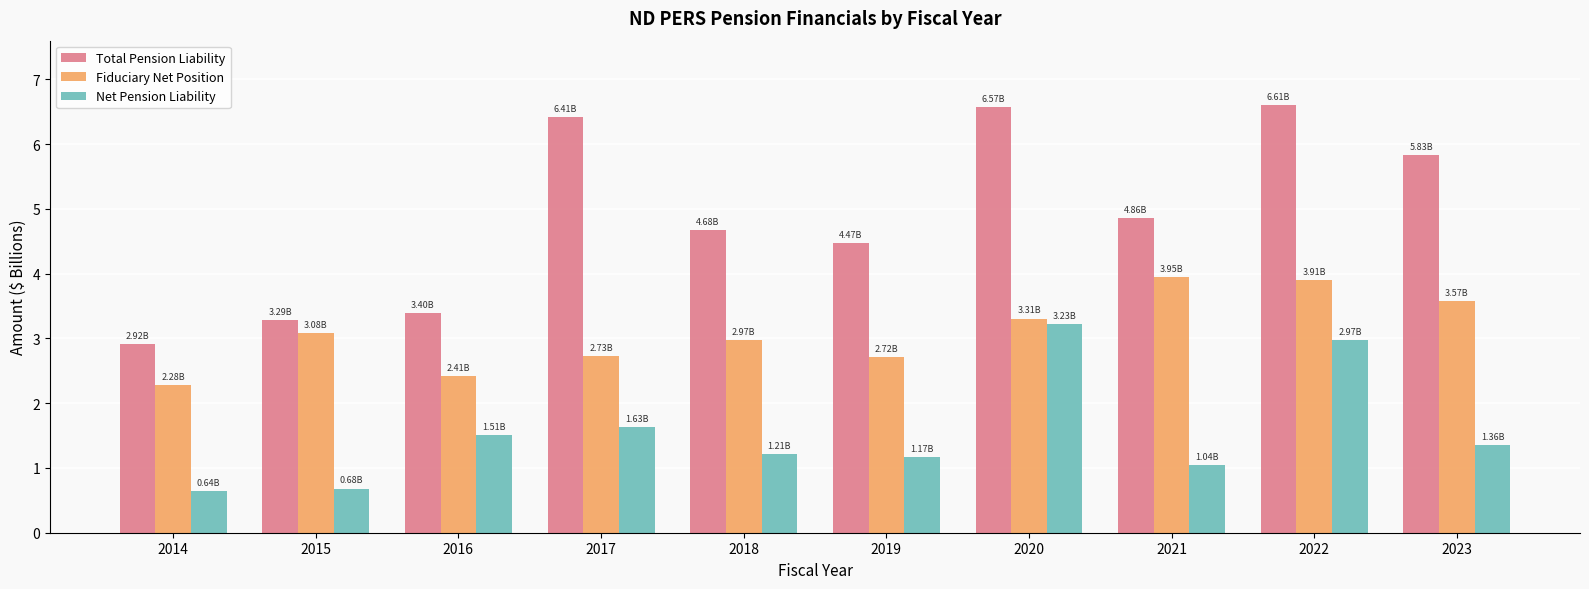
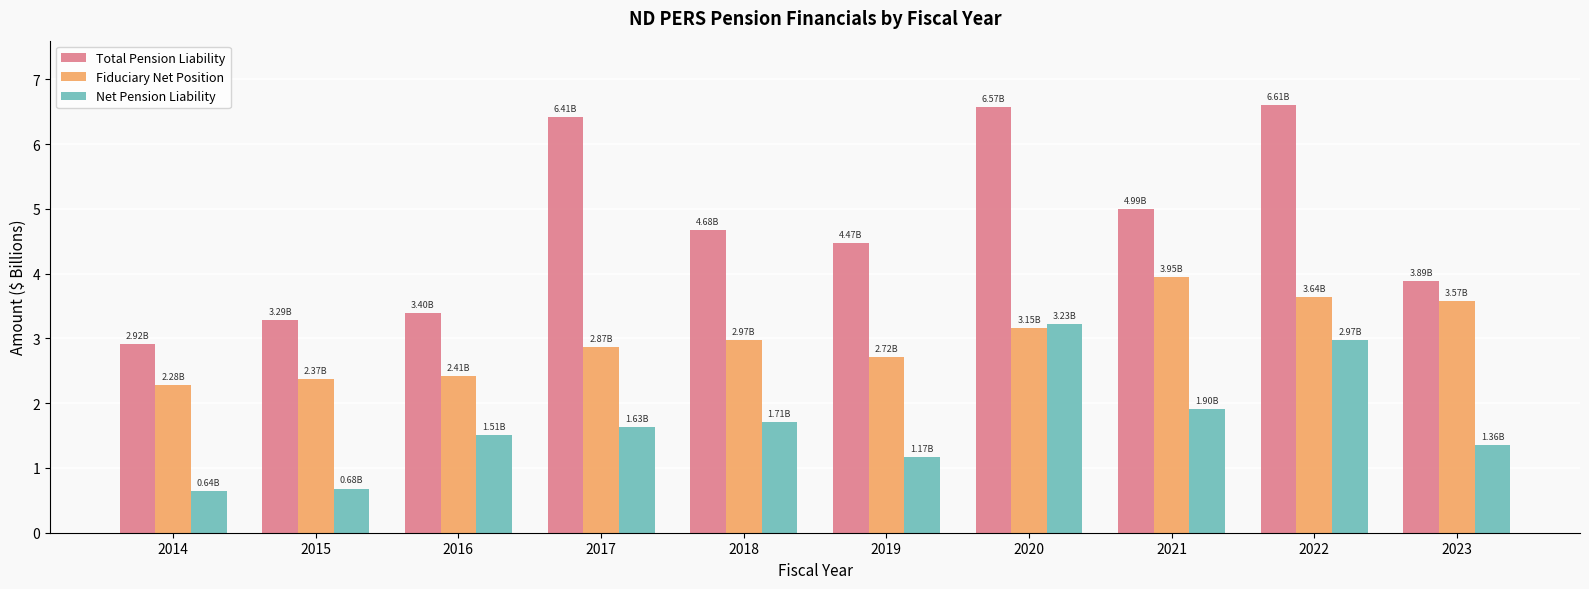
  {
    "Total Pension Liability": {
      "2014": "2.92B",
      "2015": "3.29B",
      "2016": "3.40B",
      "2017": "6.41B",
      "2018": "4.68B",
      "2019": "4.47B",
      "2020": "6.57B",
-     "2021": "4.86B",
+     "2021": "4.99B",
      "2022": "6.61B",
-     "2023": "5.83B"
+     "2023": "3.89B"
    },
    "Fiduciary Net Position": {
      "2014": "2.28B",
-     "2015": "3.08B",
+     "2015": "2.37B",
      "2016": "2.41B",
-     "2017": "2.73B",
+     "2017": "2.87B",
      "2018": "2.97B",
      "2019": "2.72B",
-     "2020": "3.31B",
+     "2020": "3.15B",
      "2021": "3.95B",
-     "2022": "3.91B",
+     "2022": "3.64B",
      "2023": "3.57B"
    },
    "Net Pension Liability": {
      "2014": "0.64B",
      "2015": "0.68B",
      "2016": "1.51B",
      "2017": "1.63B",
-     "2018": "1.21B",
+     "2018": "1.71B",
      "2019": "1.17B",
      "2020": "3.23B",
-     "2021": "1.04B",
+     "2021": "1.90B",
      "2022": "2.97B",
      "2023": "1.36B"
    }
  }
